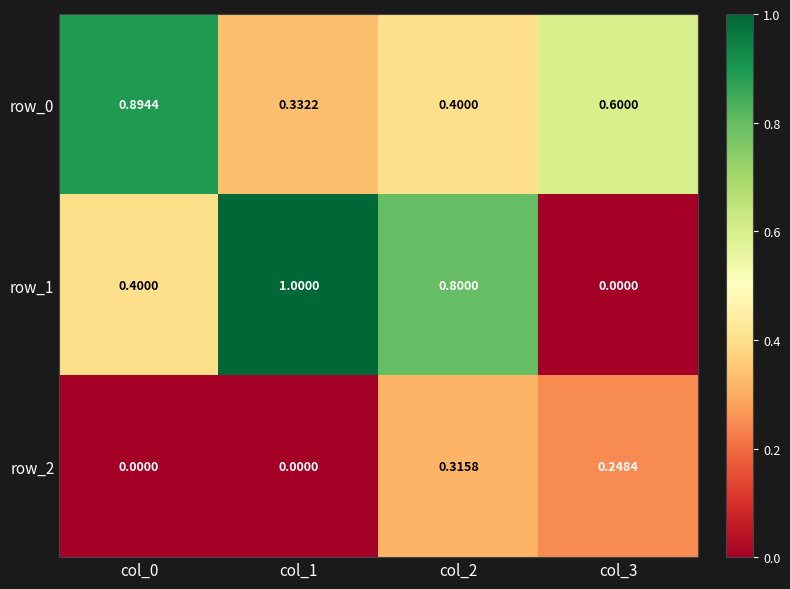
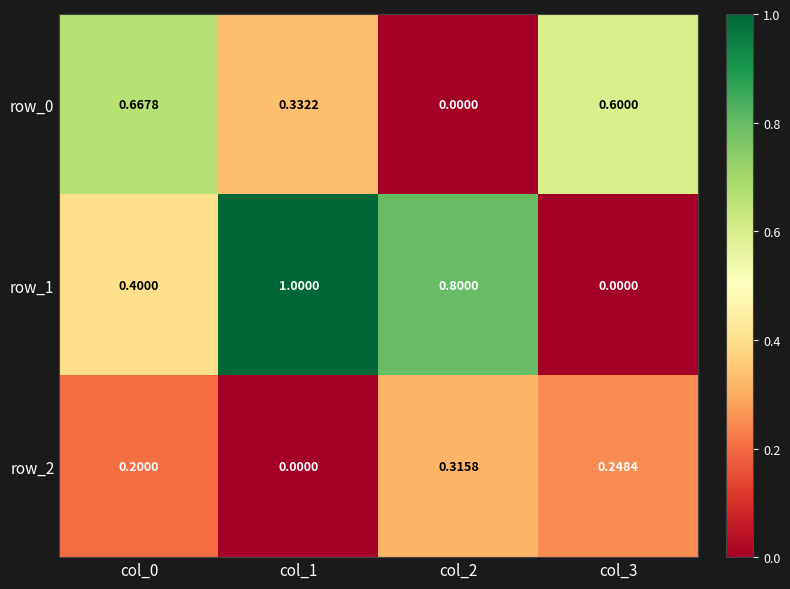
  {
    "row_0": {
-     "col_0": 0.8944,
+     "col_0": 0.6678,
      "col_1": 0.3322,
-     "col_2": 0.4000,
+     "col_2": 0.0000,
      "col_3": 0.6000
    },
    "row_1": {
      "col_0": 0.4000,
      "col_1": 1.0000,
      "col_2": 0.8000,
      "col_3": 0.0000
    },
    "row_2": {
-     "col_0": 0.0000,
+     "col_0": 0.2000,
      "col_1": 0.0000,
      "col_2": 0.3158,
      "col_3": 0.2484
    }
  }
